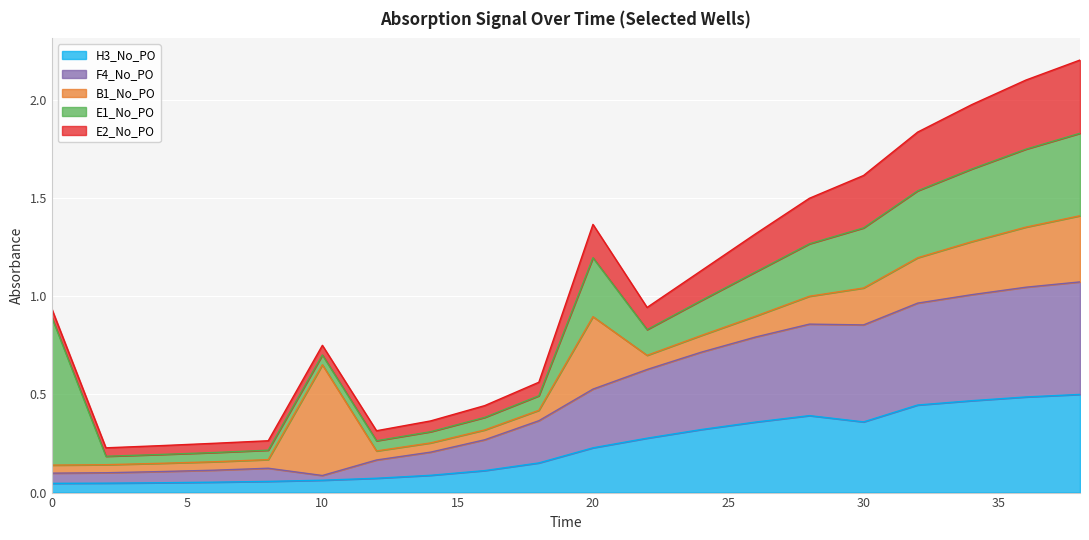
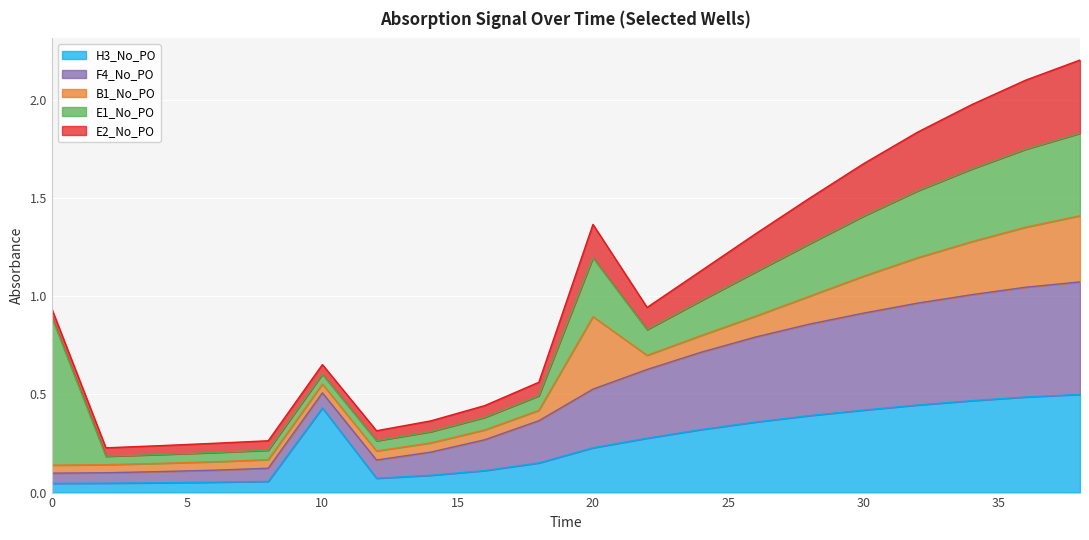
  {
    "H3_No_PO": {
      "0": 0.05,
-     "10": 0.06,
+     "10": 0.43,
      "20": 0.23,
-     "30": 0.36
+     "30": 0.42
    },
    "F4_No_PO": {
      "0": 0.05,
-     "10": 0.02,
+     "10": 0.08,
      "20": 0.30,
      "30": 0.49
    },
    "B1_No_PO": {
      "0": 0.04,
-     "10": 0.56,
+     "10": 0.05,
      "20": 0.37,
      "30": 0.19
    },
    "E1_No_PO": {
      "0": 0.75,
      "10": 0.05,
      "20": 0.30,
      "30": 0.31
    },
    "E2_No_PO": {
      "0": 0.04,
      "10": 0.05,
      "20": 0.17,
      "30": 0.27
    }
  }
